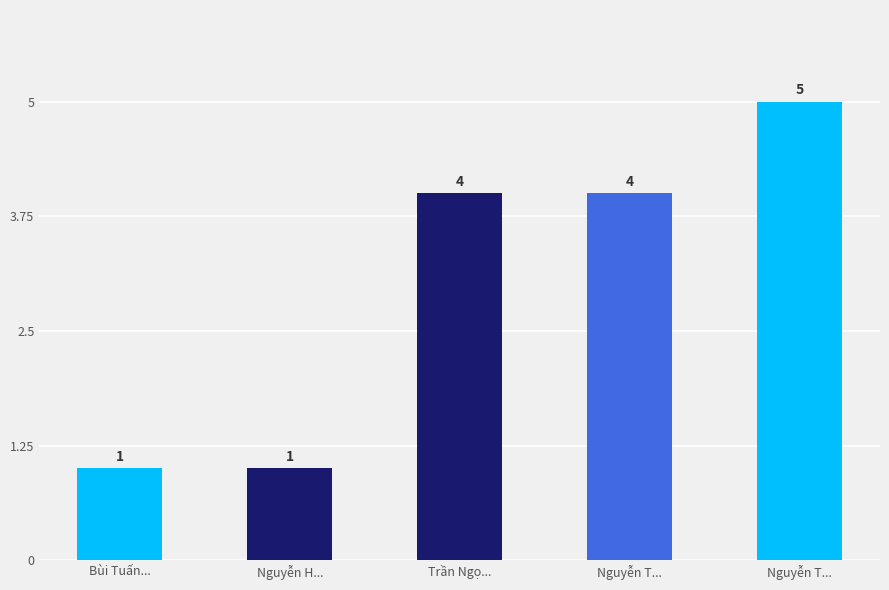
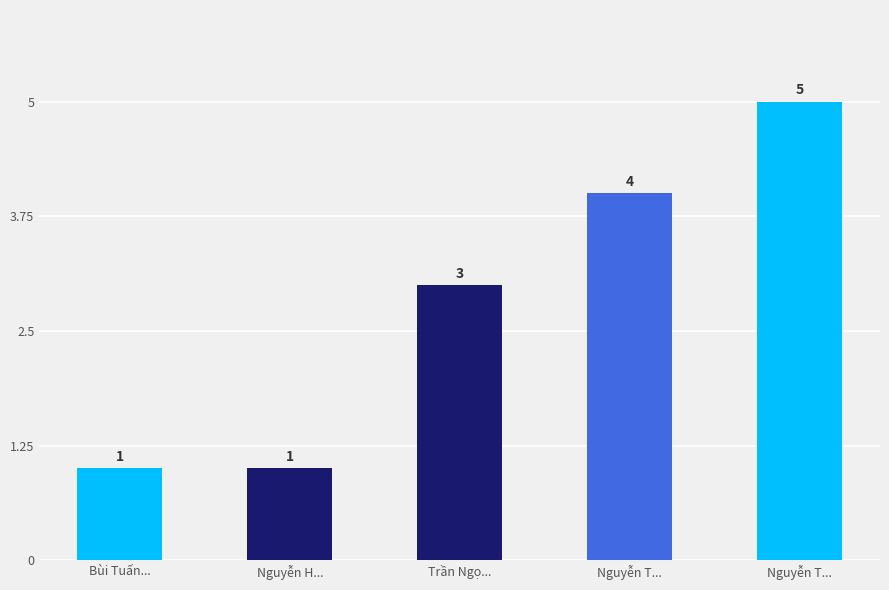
  {
    "Bùi Tuấn...": 1,
    "Nguyễn H...": 1,
-   "Trần Ngọ...": 4
+   "Trần Ngọ...": 3
  }
